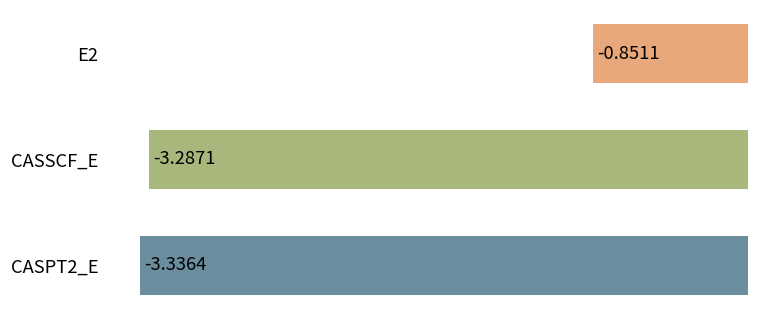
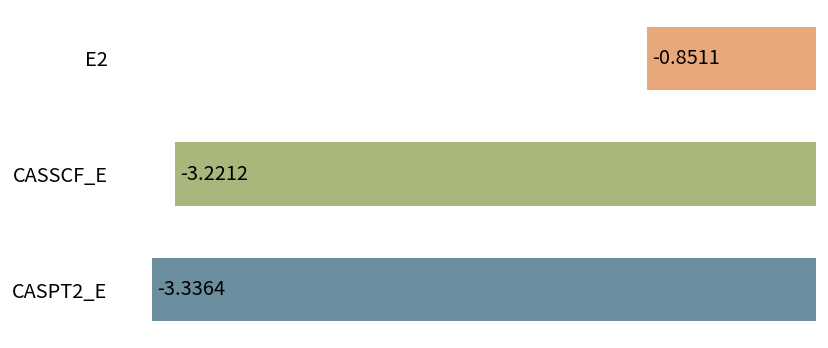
  {
    "E2": -0.8511,
-   "CASSCF_E": -3.2871,
+   "CASSCF_E": -3.2212,
    "CASPT2_E": -3.3364
  }
